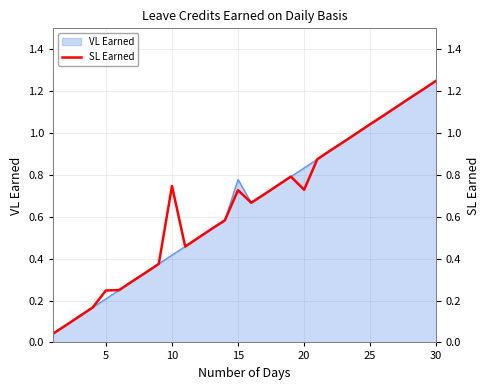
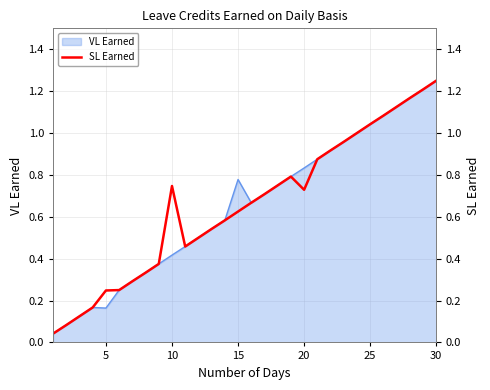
  {
    "VL Earned": {
-     "5": 0.21,
+     "5": 0.16,
      "10": 0.42,
      "15": 0.78,
      "20": 0.83,
      "25": 1.04,
      "30": 1.25
    },
    "SL Earned": {
      "5": 0.25,
      "10": 0.75,
-     "15": 0.73,
+     "15": 0.63,
      "20": 0.73,
      "25": 1.04,
      "30": 1.25
    }
  }
